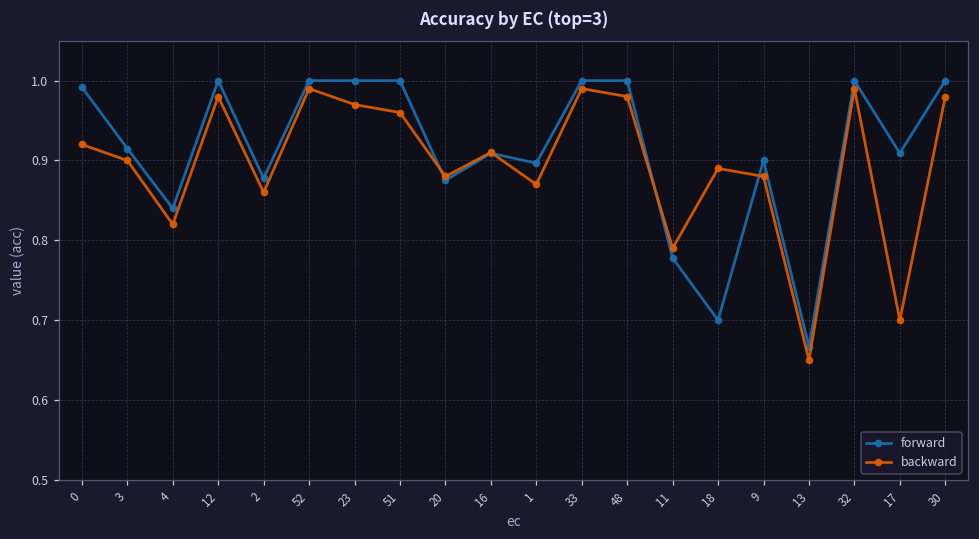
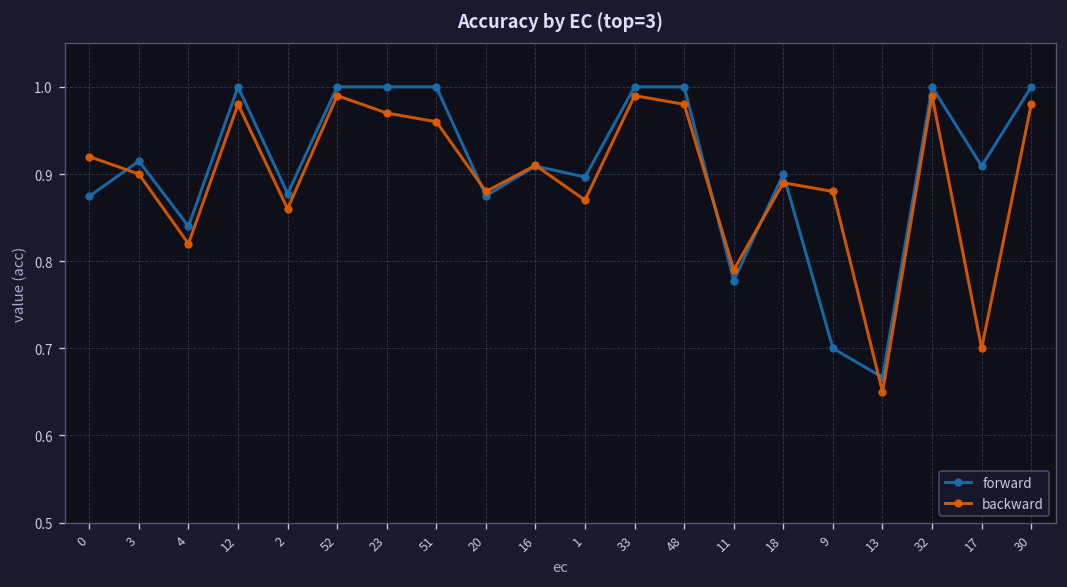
  {
    "forward": {
-     "0": 0.99,
+     "0": 0.87,
      "3": 0.91,
      "4": 0.84,
      "12": 1.00,
      "2": 0.88,
      "52": 1.00,
      "23": 1.00,
      "51": 1.00,
      "20": 0.88,
      "1": 0.90,
      "33": 1.00,
      "48": 1.00,
      "11": 0.78,
-     "18": 0.7,
-     "9": 0.9,
+     "18": 0.9,
+     "9": 0.7,
      "13": 0.67,
      "32": 1.00,
      "17": 0.91,
      "30": 1.00
    },
    "backward": {
      "0": 0.92,
      "3": 0.90,
      "4": 0.82,
      "12": 0.98,
      "2": 0.86,
      "52": 0.99,
      "23": 0.97,
      "51": 0.96,
      "20": 0.88,
      "1": 0.87,
      "33": 0.99,
      "48": 0.98,
      "11": 0.79,
      "18": 0.89,
      "9": 0.88,
      "13": 0.65,
      "32": 0.99,
      "17": 0.70,
      "30": 0.98
    }
  }
